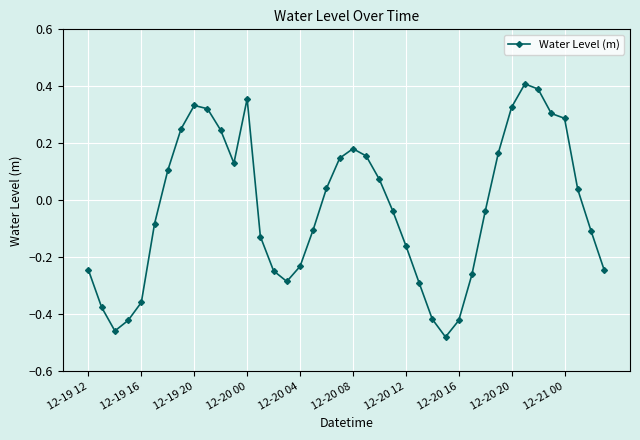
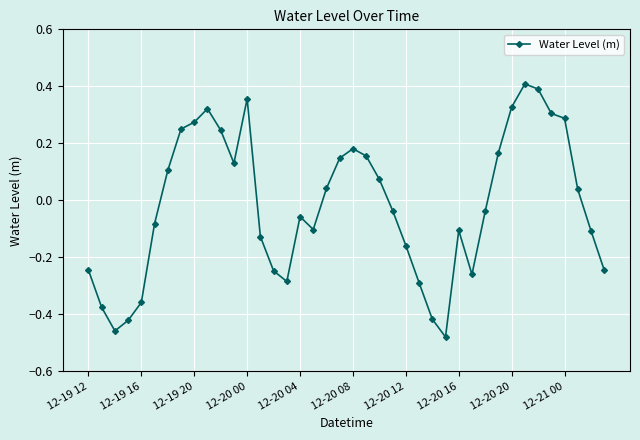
  {
    "12-19 12": -0.24,
    "12-19 16": -0.36,
-   "12-19 20": 0.33,
+   "12-19 20": 0.27,
    "12-20 00": 0.36,
-   "12-20 04": -0.23,
+   "12-20 04": -0.06,
    "12-20 08": 0.18,
    "12-20 12": -0.16,
-   "12-20 16": -0.42,
+   "12-20 16": -0.11,
    "12-20 20": 0.33,
    "12-21 00": 0.29
  }
